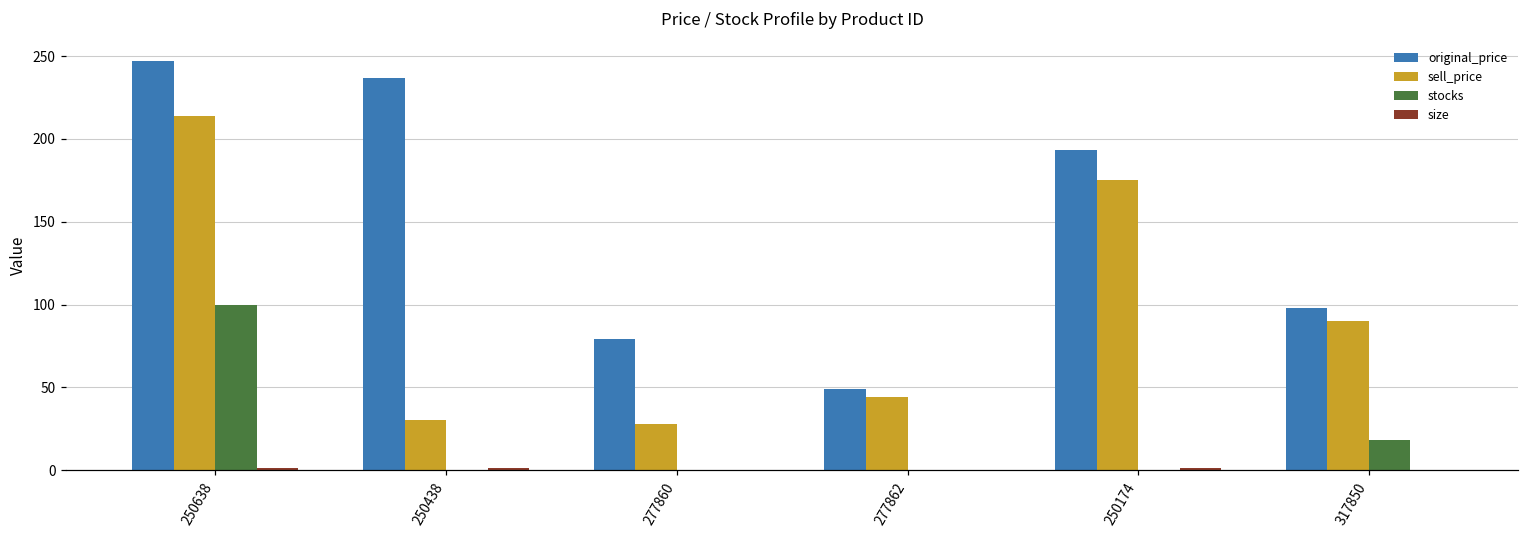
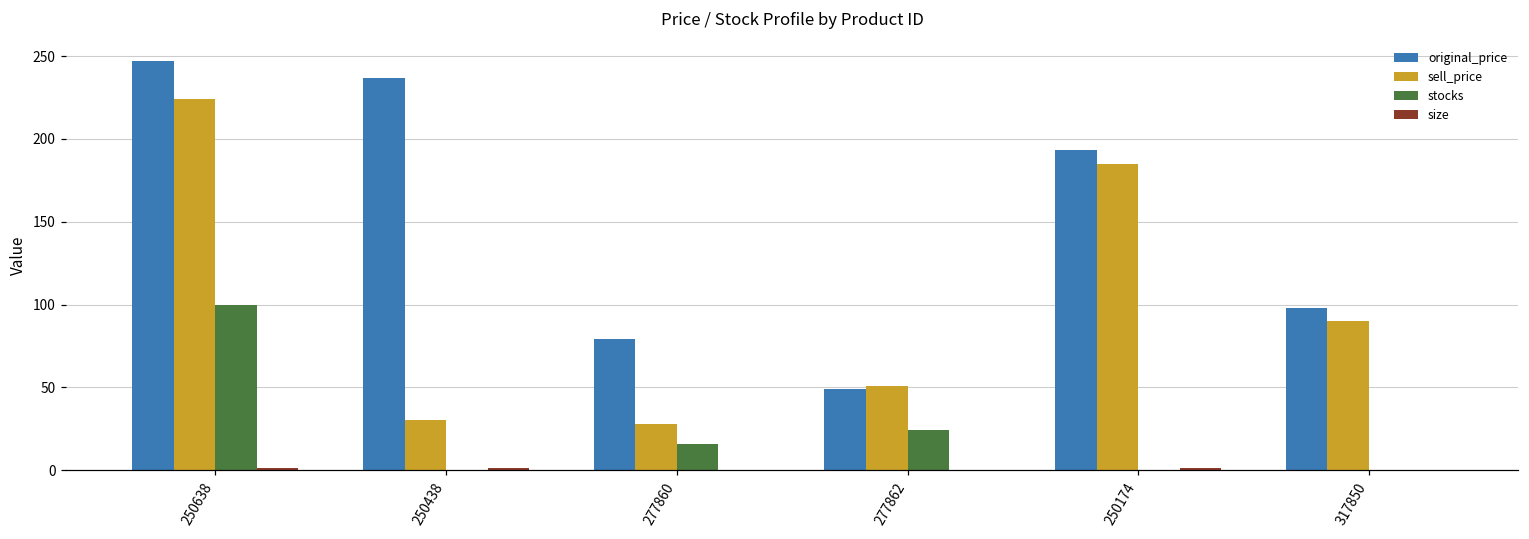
  {
    "original_price": {
      "250638": 247,
      "250438": 237,
      "277860": 79,
      "277862": 49,
      "250174": 193,
      "317850": 98
    },
    "sell_price": {
-     "250638": 214,
+     "250638": 224,
      "250438": 30,
      "277860": 28,
-     "277862": 44,
-     "250174": 175,
+     "277862": 51,
+     "250174": 185,
      "317850": 90
    },
    "stocks": {
      "250638": 100,
      "250438": 0,
-     "277860": 0,
-     "277862": 0,
+     "277860": 16,
+     "277862": 24,
      "250174": 0,
-     "317850": 18
+     "317850": 0
    },
    "size": {
      "277860": 0,
      "277862": 0,
      "317850": 0
    }
  }
